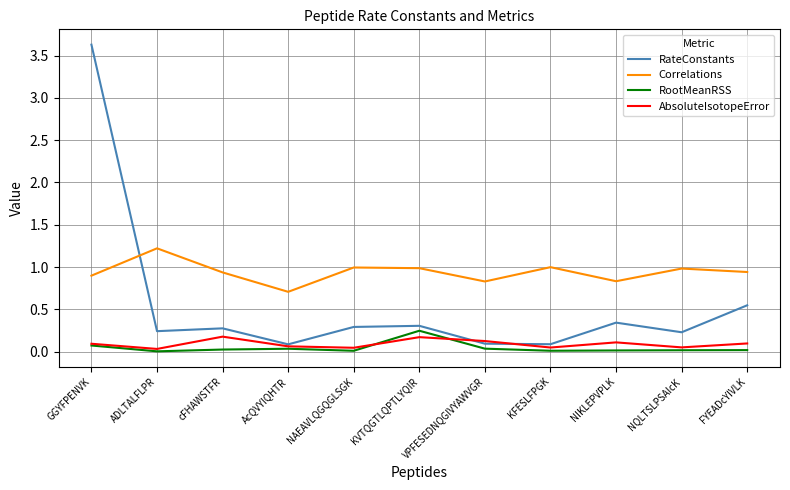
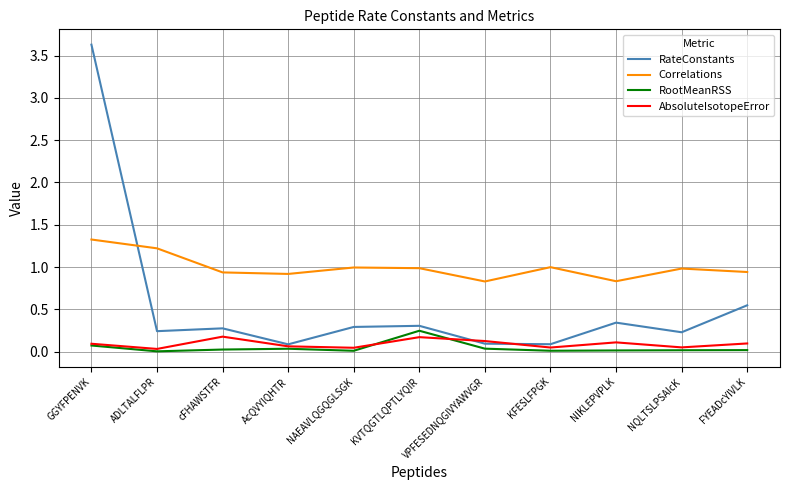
  {
    "RateConstants": {
      "GGYFPENVK": 3.6,
      "ADLTALFLPR": 0.2,
      "cFHAWSTFR": 0.3,
      "NAEAVLQGQGLSGK": 0.3,
      "KVTQGTLQPTLYQIR": 0.3,
      "VPFESEDNQGIVYAWVGR": 0.1,
      "KFESLFPGK": 0.1,
      "NIKLEPVPLK": 0.3,
      "NQLTSLPSAIcK": 0.2,
      "FYEADcYIVLK": 0.5
    },
    "Correlations": {
-     "GGYFPENVK": 0.9,
+     "GGYFPENVK": 1.3,
      "ADLTALFLPR": 1.2,
      "cFHAWSTFR": 0.9,
-     "AcQVYIQHTR": 0.7,
+     "AcQVYIQHTR": 0.9,
      "NAEAVLQGQGLSGK": 1.0,
      "KVTQGTLQPTLYQIR": 1.0,
      "VPFESEDNQGIVYAWVGR": 0.8,
      "KFESLFPGK": 1.0,
      "NIKLEPVPLK": 0.8,
      "NQLTSLPSAIcK": 1.0,
      "FYEADcYIVLK": 0.9
    },
    "RootMeanRSS": {
      "cFHAWSTFR": 0.0,
      "NAEAVLQGQGLSGK": 0.0,
      "KVTQGTLQPTLYQIR": 0.2,
      "VPFESEDNQGIVYAWVGR": 0.0,
      "KFESLFPGK": 0.0,
      "NIKLEPVPLK": 0.0,
      "NQLTSLPSAIcK": 0.0,
      "FYEADcYIVLK": 0.0
    },
    "AbsoluteIsotopeError": {
      "cFHAWSTFR": 0.2,
      "NAEAVLQGQGLSGK": 0.0,
      "KVTQGTLQPTLYQIR": 0.2,
      "VPFESEDNQGIVYAWVGR": 0.1,
      "KFESLFPGK": 0.0,
      "NIKLEPVPLK": 0.1,
      "NQLTSLPSAIcK": 0.1,
      "FYEADcYIVLK": 0.1
    }
  }
